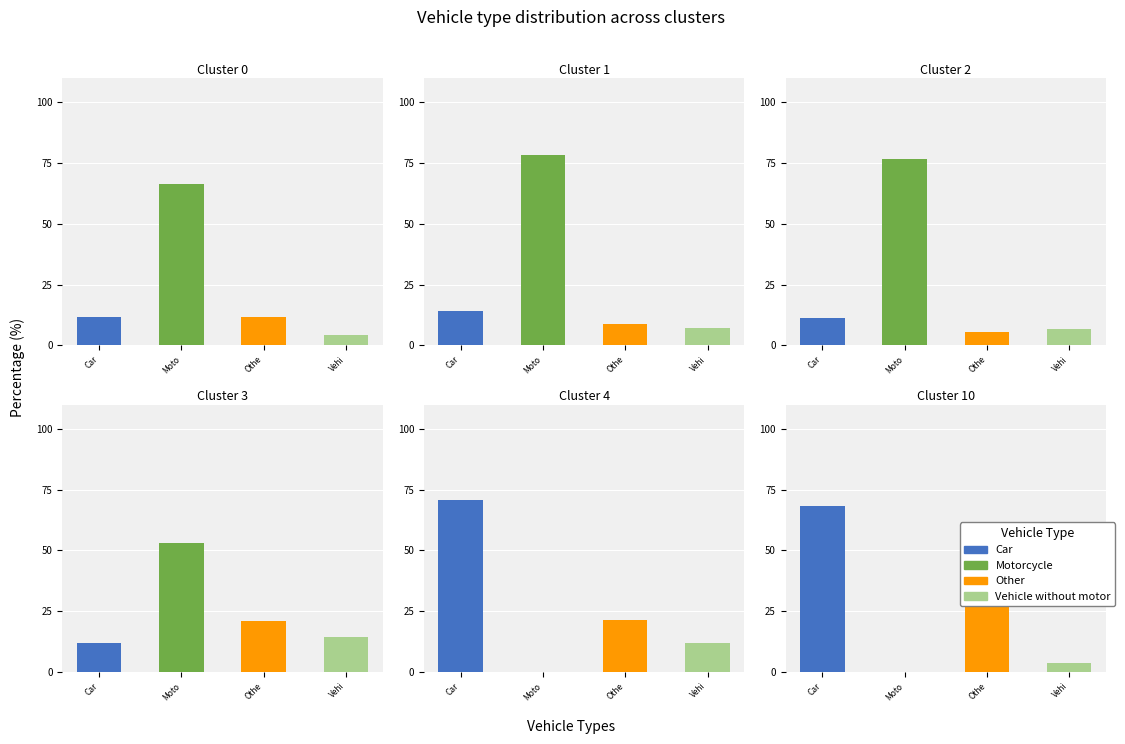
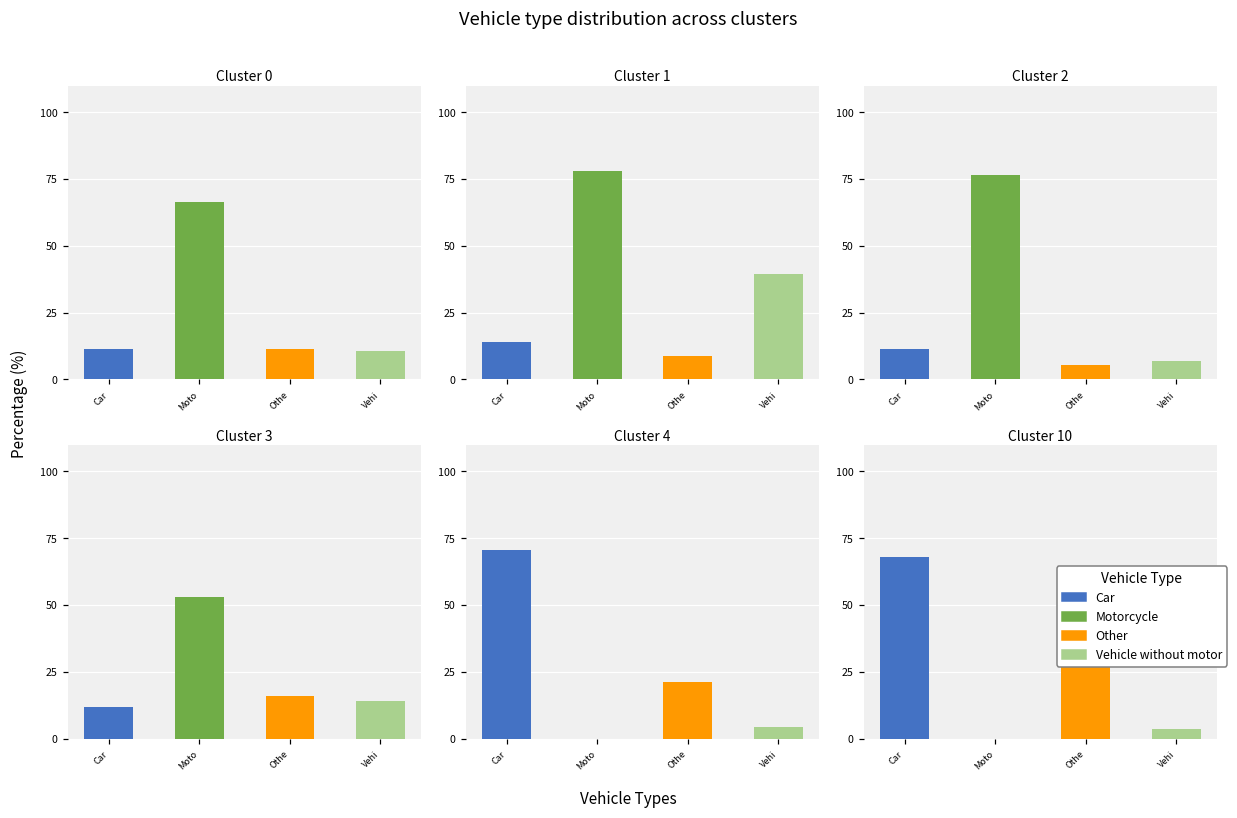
  {
    "Cluster 0": {
      "Car": 12,
      "Moto": 66,
      "Othe": 11,
-     "Vehi": 4
+     "Vehi": 11
    },
    "Cluster 1": {
      "Car": 14,
      "Moto": 78,
      "Othe": 9,
-     "Vehi": 7
+     "Vehi": 40
    },
    "Cluster 2": {
      "Car": 11,
      "Moto": 77,
      "Othe": 5,
      "Vehi": 7
    },
    "Cluster 3": {
      "Car": 12,
      "Moto": 53,
-     "Othe": 21,
+     "Othe": 16,
      "Vehi": 14
    },
    "Cluster 4": {
      "Car": 71,
      "Moto": 0,
      "Othe": 21,
-     "Vehi": 12
+     "Vehi": 4
    },
    "Cluster 10": {
      "Car": 68,
      "Moto": 0,
      "Vehi": 4
    }
  }
